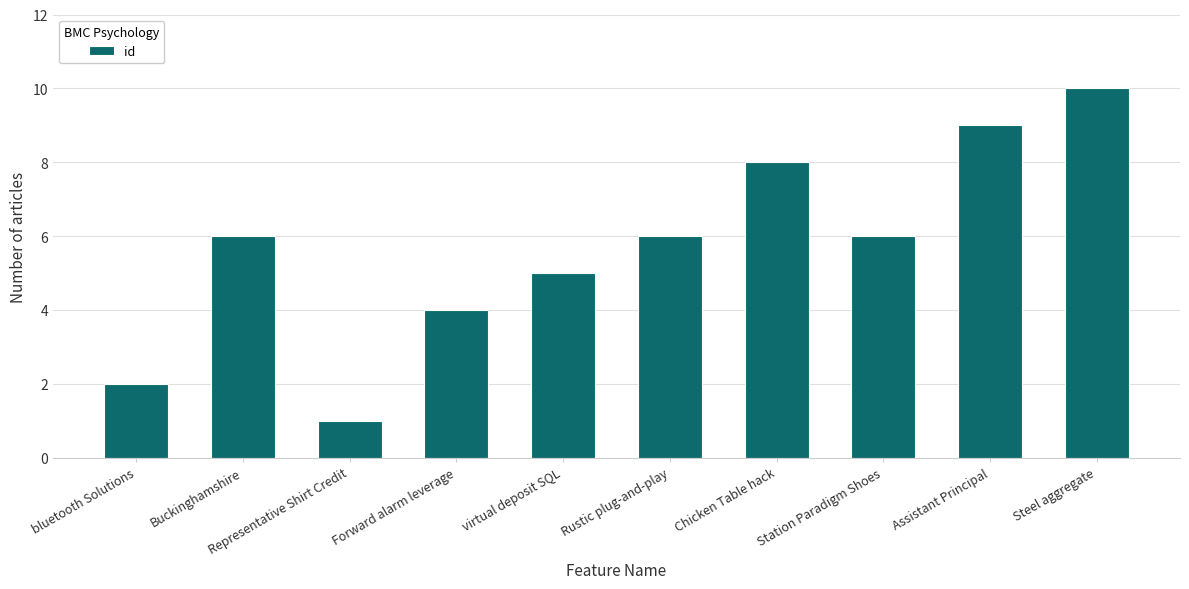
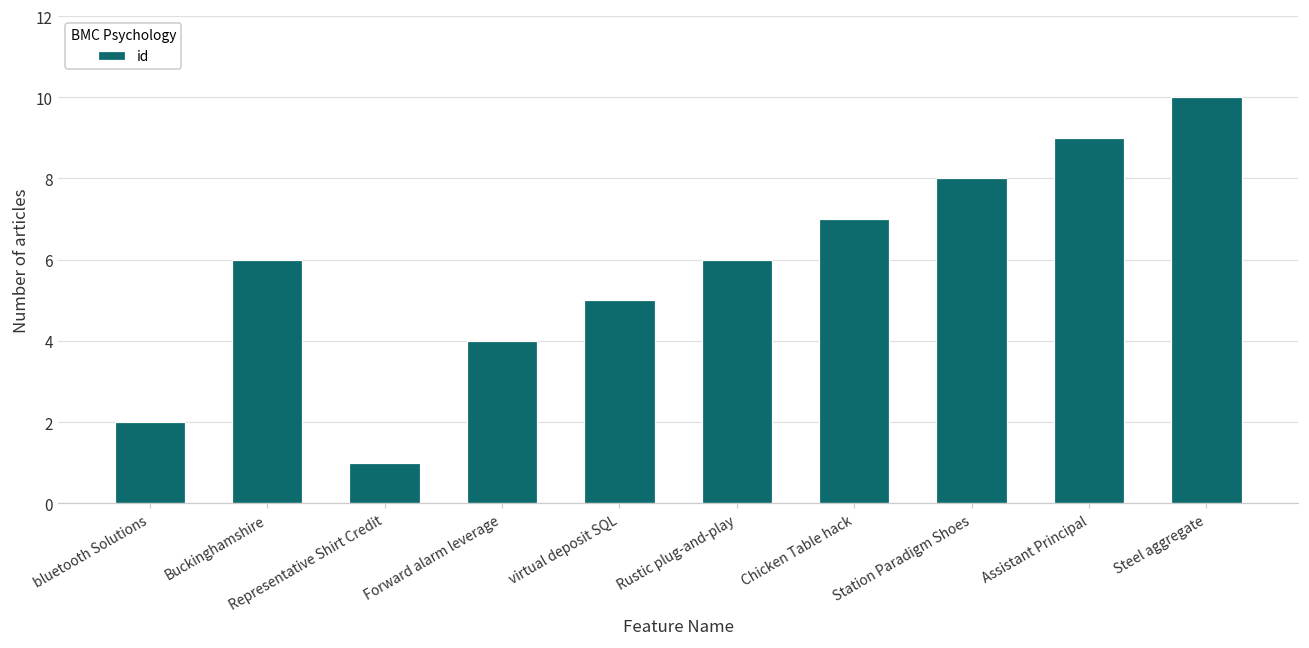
  {
    "bluetooth Solutions": 2,
    "Buckinghamshire": 6,
    "Representative Shirt Credit": 1,
    "Forward alarm leverage": 4,
    "virtual deposit SQL": 5,
    "Rustic plug-and-play": 6,
-   "Chicken Table hack": 8,
-   "Station Paradigm Shoes": 6,
+   "Chicken Table hack": 7,
+   "Station Paradigm Shoes": 8,
    "Assistant Principal": 9,
    "Steel aggregate": 10
  }
